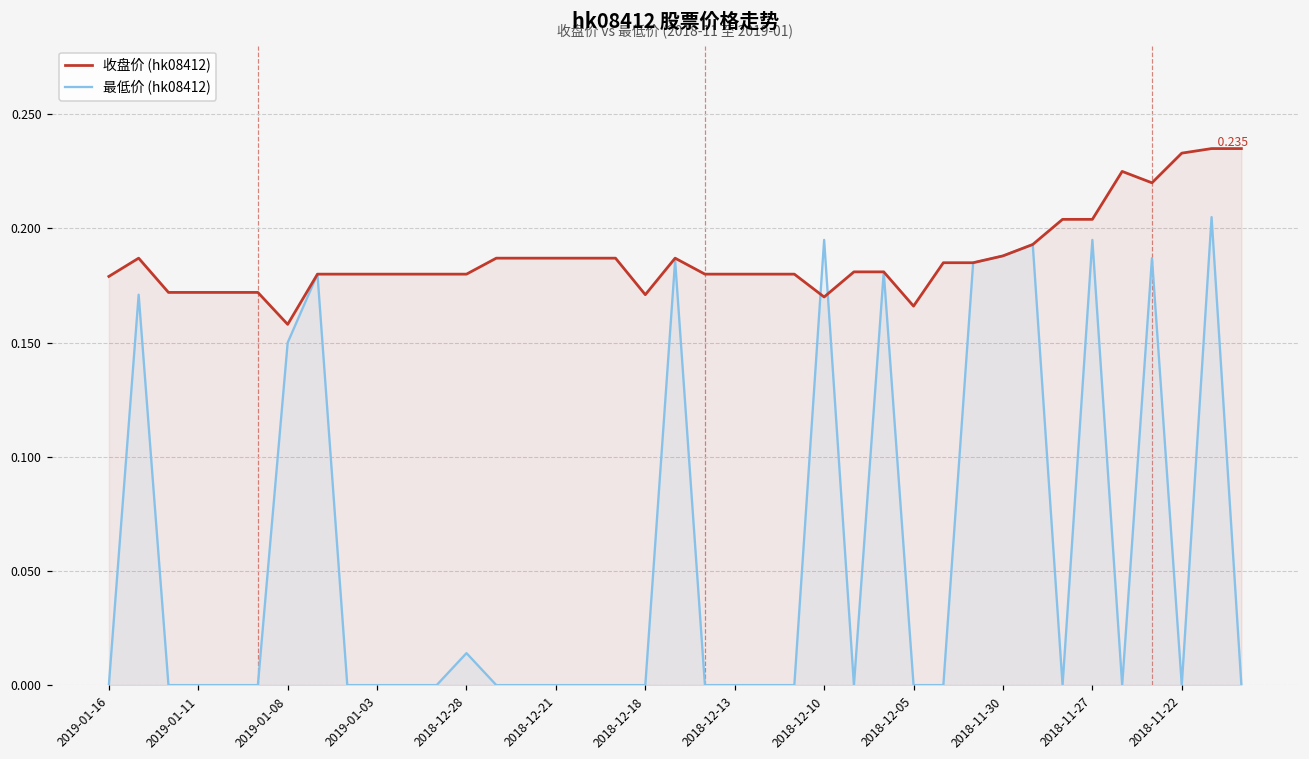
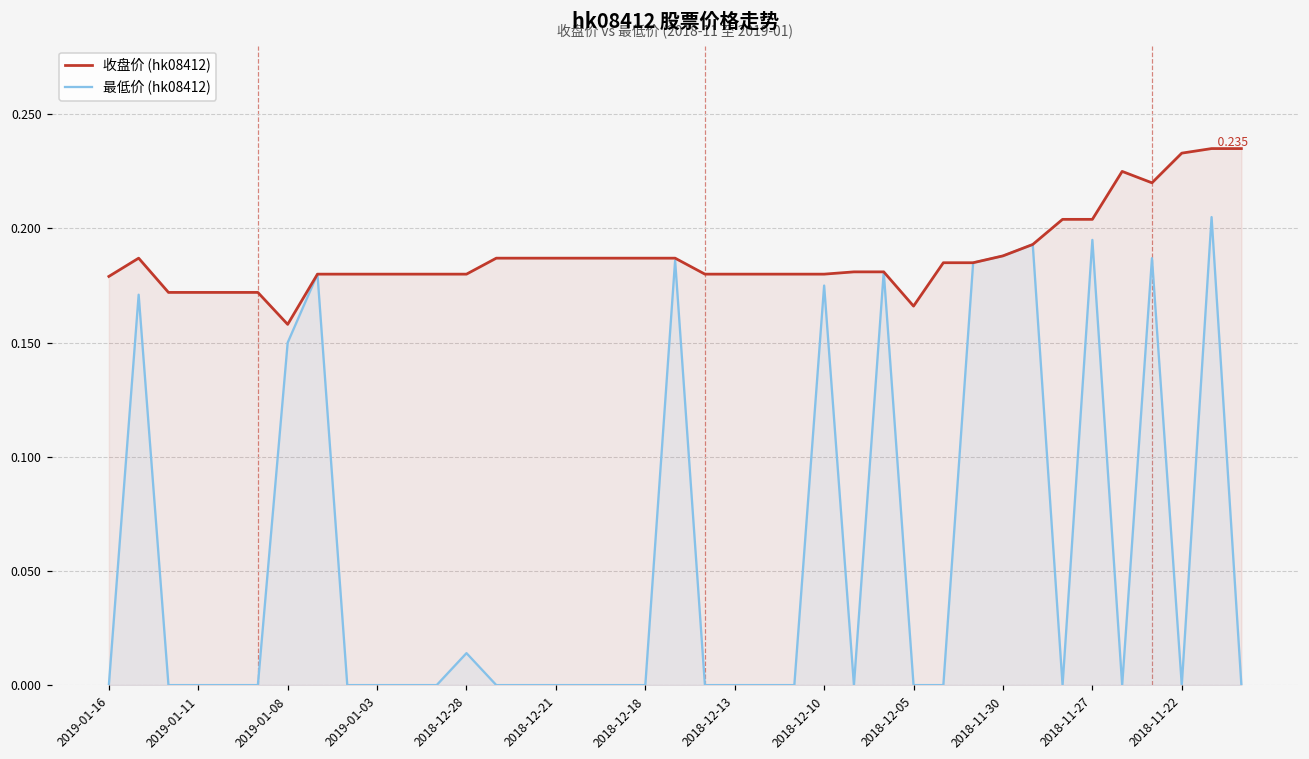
  {
    "收盘价 (hk08412)": {
      "2019-01-16": 0.179,
      "2019-01-11": 0.172,
      "2019-01-08": 0.158,
      "2019-01-03": 0.180,
      "2018-12-28": 0.180,
      "2018-12-21": 0.187,
-     "2018-12-18": 0.171,
+     "2018-12-18": 0.187,
      "2018-12-13": 0.180,
-     "2018-12-10": 0.17,
+     "2018-12-10": 0.18,
      "2018-12-05": 0.166,
      "2018-11-27": 0.204,
      "2018-11-22": 0.233
    },
    "最低价 (hk08412)": {
      "2019-01-16": 0.000,
      "2019-01-11": 0.000,
      "2019-01-08": 0.150,
      "2019-01-03": 0.000,
      "2018-12-28": 0.014,
      "2018-12-21": 0.000,
      "2018-12-18": 0.000,
      "2018-12-13": 0.000,
-     "2018-12-10": 0.195,
+     "2018-12-10": 0.175,
      "2018-12-05": 0.000,
      "2018-11-27": 0.195,
      "2018-11-22": 0.000
    }
  }
